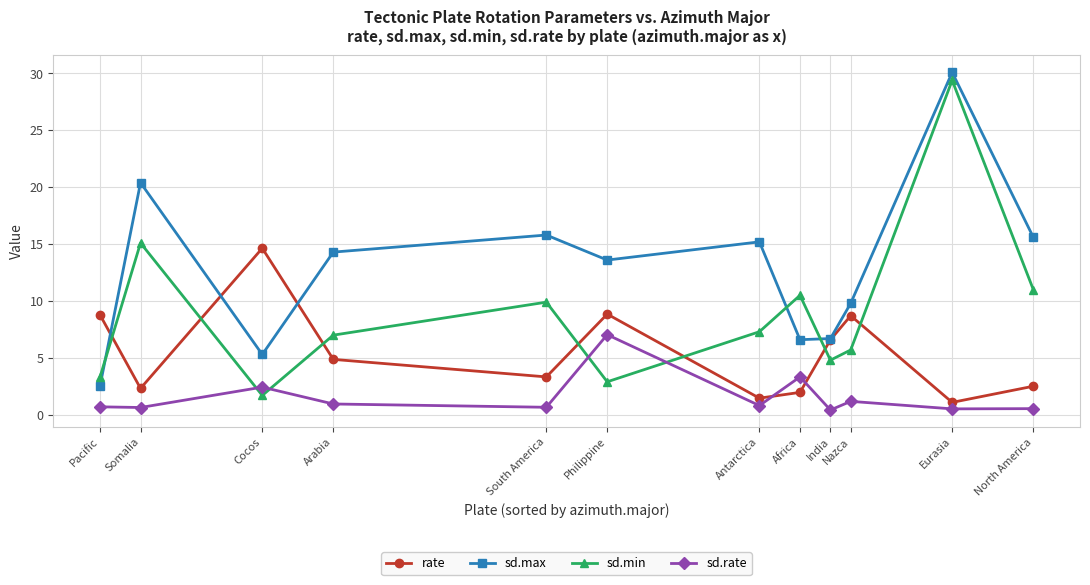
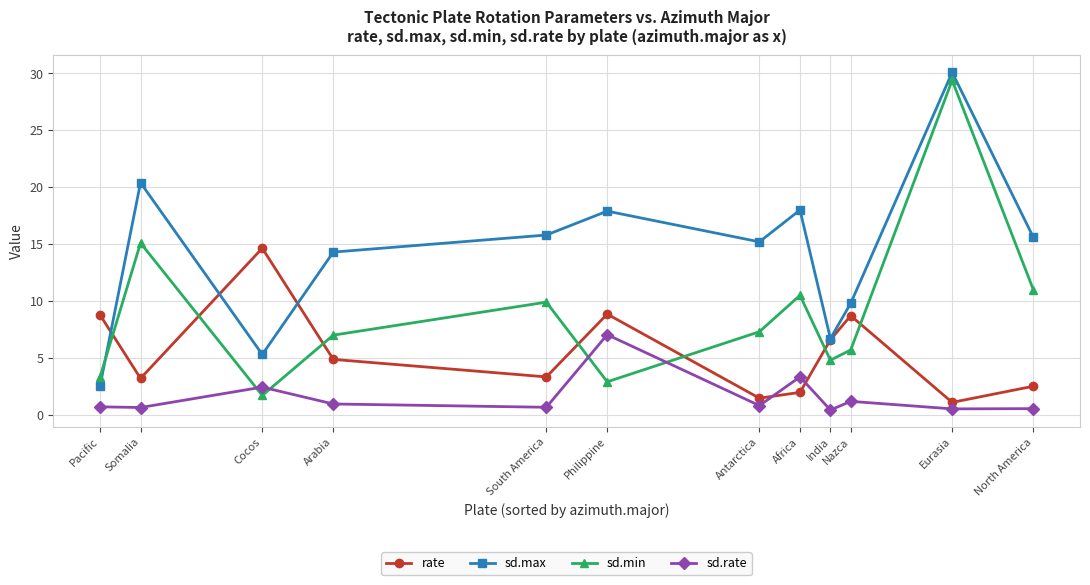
  {
    "rate": {
      "Pacific": 8.8,
-     "Somalia": 2.3,
+     "Somalia": 3.2,
      "Cocos": 14.6,
      "Arabia": 4.9,
      "South America": 3.3,
      "Philippine": 8.9,
      "Antarctica": 1.5,
      "Africa": 2.0,
      "Nazca": 8.7,
      "Eurasia": 1.1,
      "North America": 2.5
    },
    "sd.max": {
      "Pacific": 2.5,
      "Somalia": 20.4,
      "Cocos": 5.3,
      "Arabia": 14.3,
      "South America": 15.8,
-     "Philippine": 13.6,
+     "Philippine": 17.9,
      "Antarctica": 15.2,
-     "Africa": 6.6,
+     "Africa": 18.0,
      "Nazca": 9.8,
      "Eurasia": 30.1,
      "North America": 15.6
    },
    "sd.min": {
      "Pacific": 3.3,
      "Somalia": 15.1,
      "Cocos": 1.7,
      "Arabia": 7.0,
      "South America": 9.9,
      "Philippine": 2.9,
      "Antarctica": 7.3,
      "Africa": 10.5,
      "India": 4.8,
      "Nazca": 5.7,
      "Eurasia": 29.4,
      "North America": 11.0
    },
    "sd.rate": {
      "Pacific": 0.7,
      "Somalia": 0.6,
      "Cocos": 2.4,
      "Arabia": 1.0,
      "South America": 0.7,
      "Philippine": 7.0,
      "Antarctica": 0.8,
      "Africa": 3.3,
      "India": 0.4,
      "Nazca": 1.2,
      "Eurasia": 0.5,
      "North America": 0.5
    }
  }
